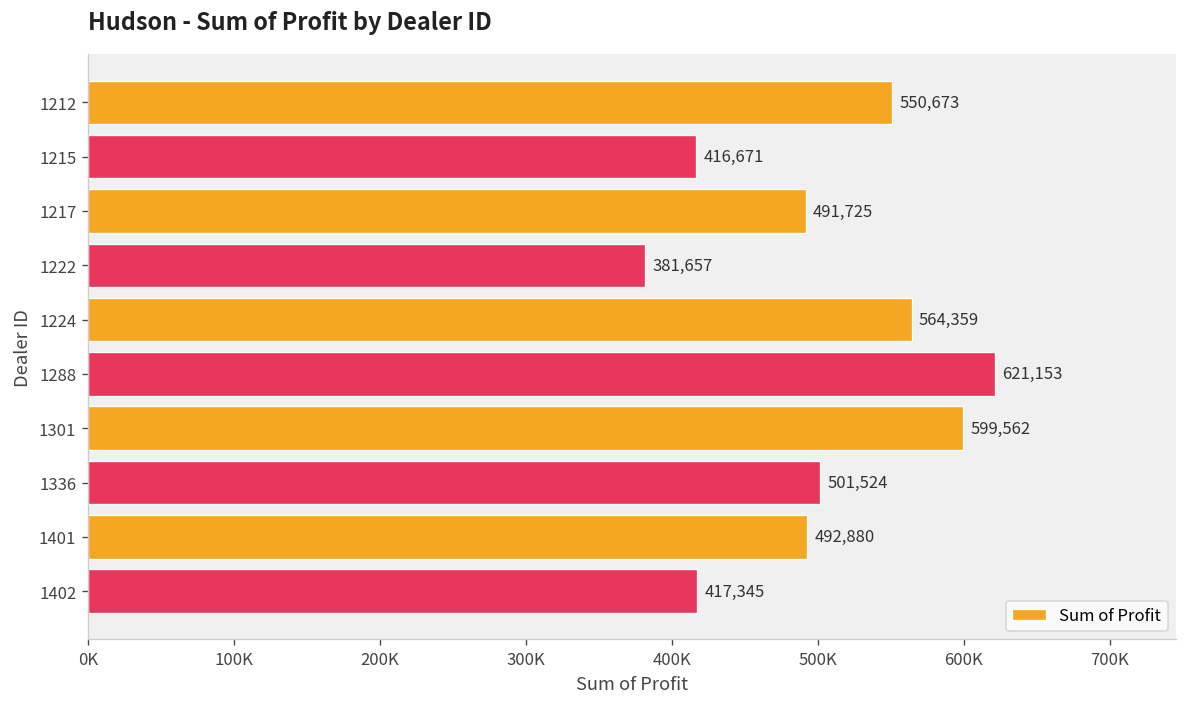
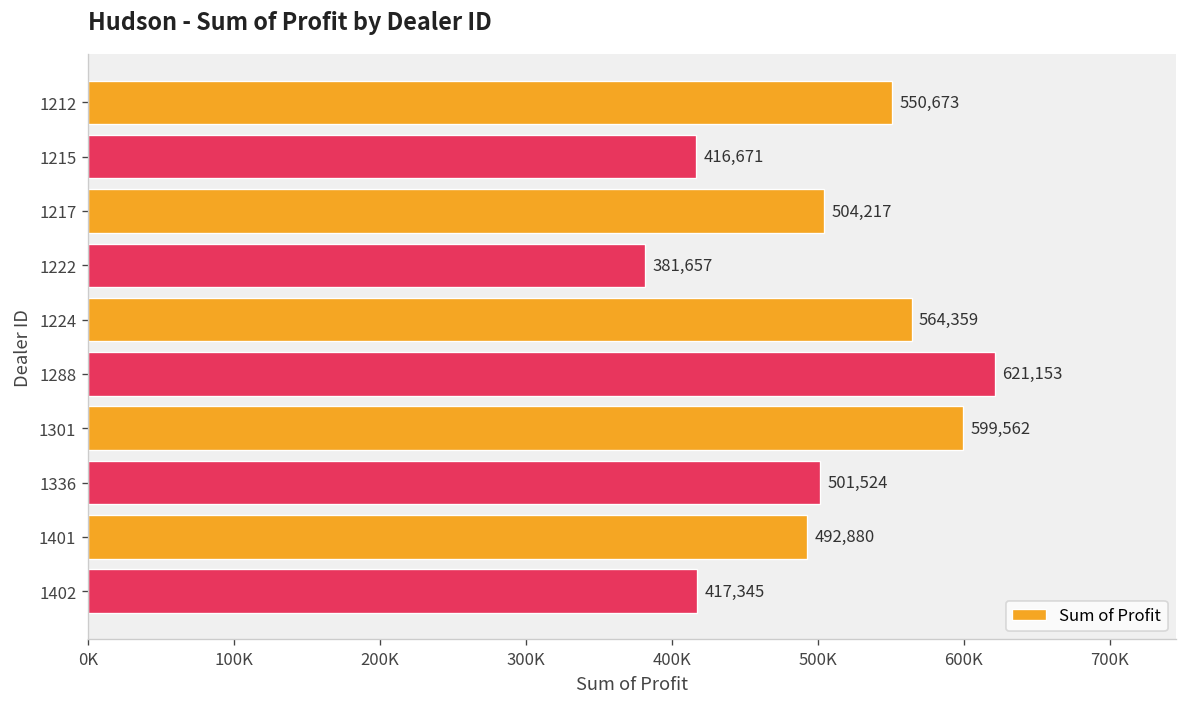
  {
    "1212": "550,673",
    "1215": "416,671",
-   "1217": "491,725",
+   "1217": "504,217",
    "1222": "381,657",
    "1224": "564,359",
    "1288": "621,153",
    "1301": "599,562",
    "1336": "501,524",
    "1401": "492,880",
    "1402": "417,345"
  }
